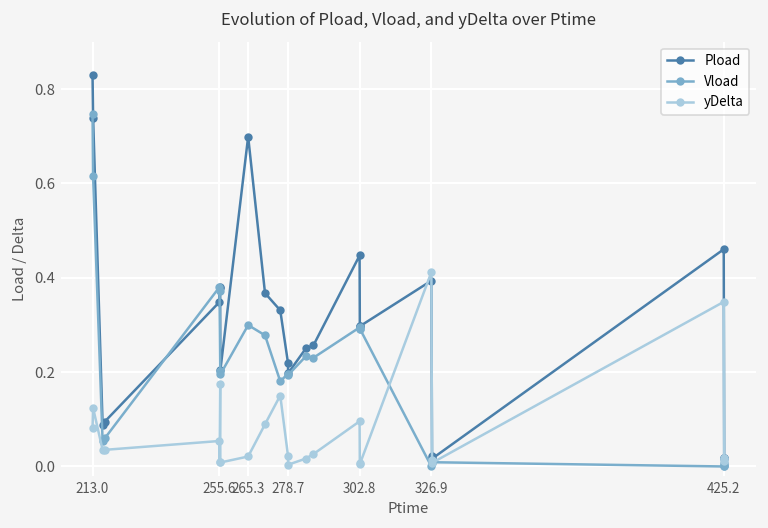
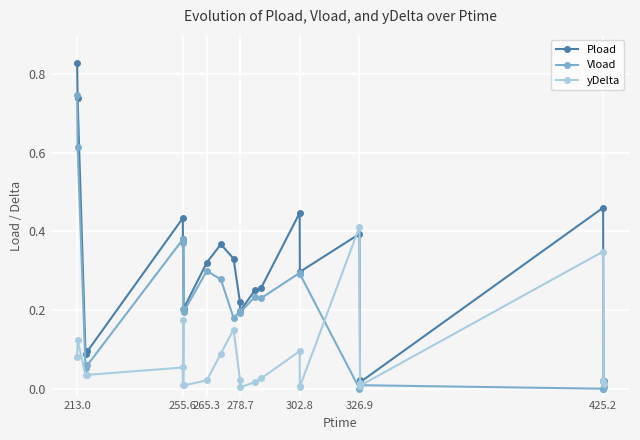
  {
    "Pload": {
      "213.0": 0.83,
-     "255.6": 0.35,
-     "265.3": 0.70,
+     "255.6": 0.43,
+     "265.3": 0.32,
      "302.8": 0.45,
      "326.9": 0.39,
      "425.2": 0.46
    }
  }
